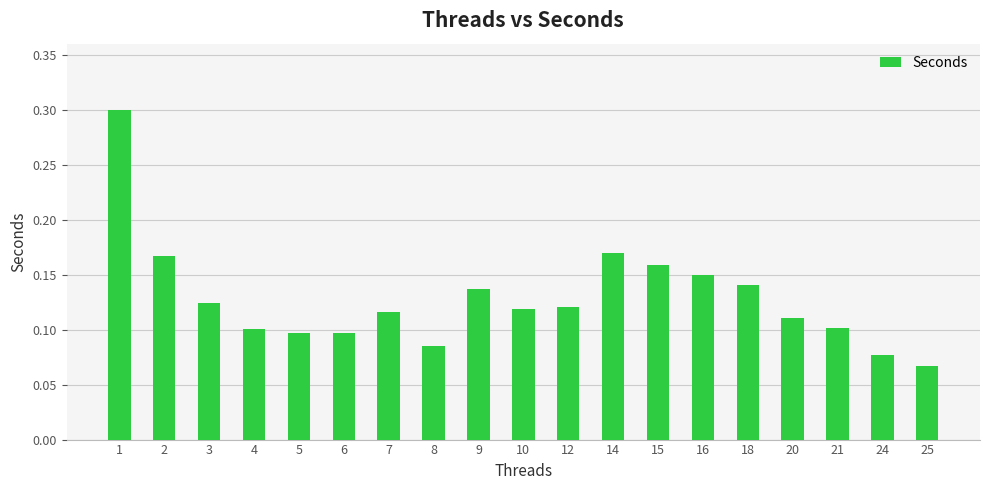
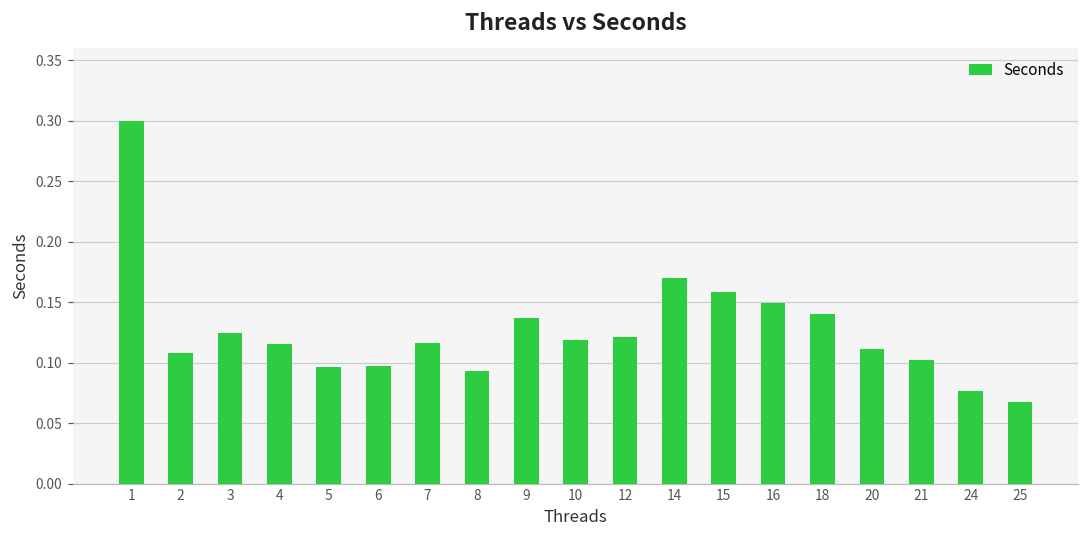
  {
    "1": 0.300,
-   "2": 0.167,
+   "2": 0.108,
    "3": 0.124,
-   "4": 0.100,
+   "4": 0.116,
    "5": 0.097,
    "6": 0.097,
    "7": 0.116,
-   "8": 0.085,
+   "8": 0.093,
    "9": 0.137,
    "10": 0.118,
    "12": 0.121,
    "14": 0.170,
    "15": 0.159,
    "16": 0.150,
    "18": 0.140,
    "20": 0.111,
    "21": 0.102,
    "24": 0.077,
    "25": 0.067
  }
